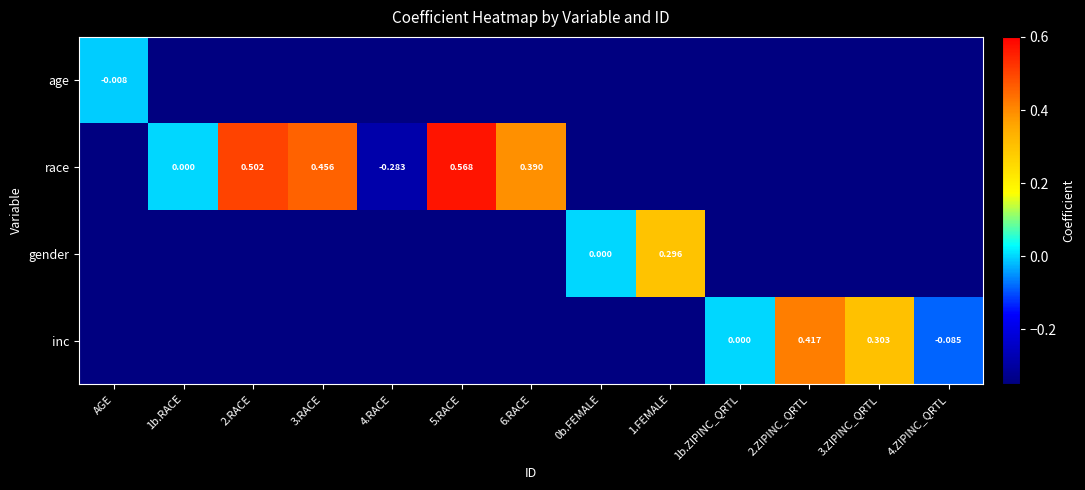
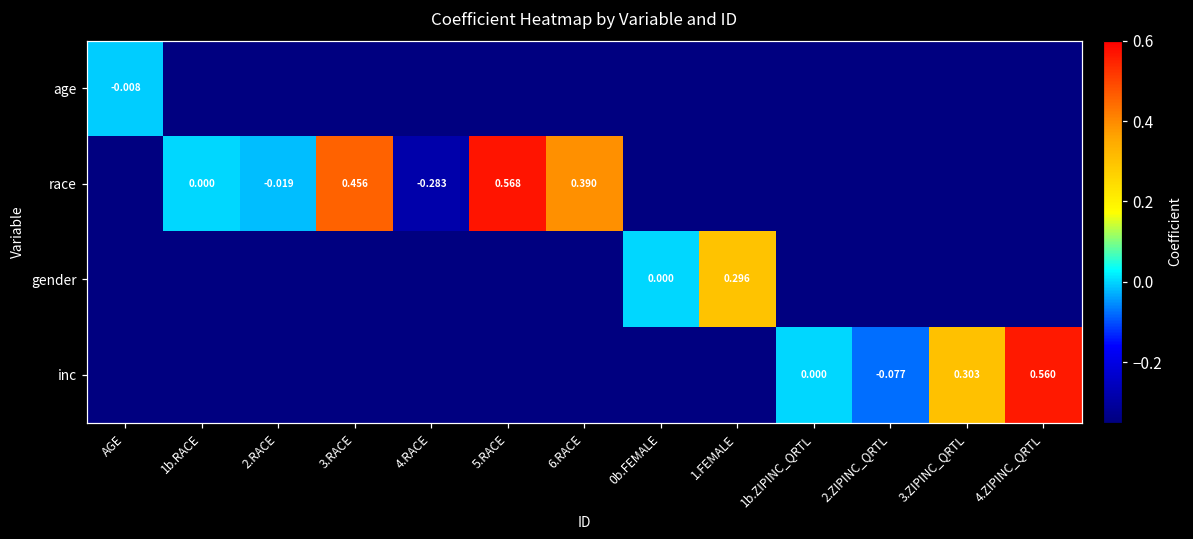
  {
    "age": {
      "AGE": -0.008
    },
    "race": {
      "1b.RACE": 0.000,
-     "2.RACE": 0.502,
+     "2.RACE": -0.019,
      "3.RACE": 0.456,
      "4.RACE": -0.283,
      "5.RACE": 0.568,
      "6.RACE": 0.390
    },
    "gender": {
      "0b.FEMALE": 0.000,
      "1.FEMALE": 0.296
    },
    "inc": {
      "1b.ZIPINC_QRTL": 0.000,
-     "2.ZIPINC_QRTL": 0.417,
+     "2.ZIPINC_QRTL": -0.077,
      "3.ZIPINC_QRTL": 0.303,
-     "4.ZIPINC_QRTL": -0.085
+     "4.ZIPINC_QRTL": 0.560
    }
  }
